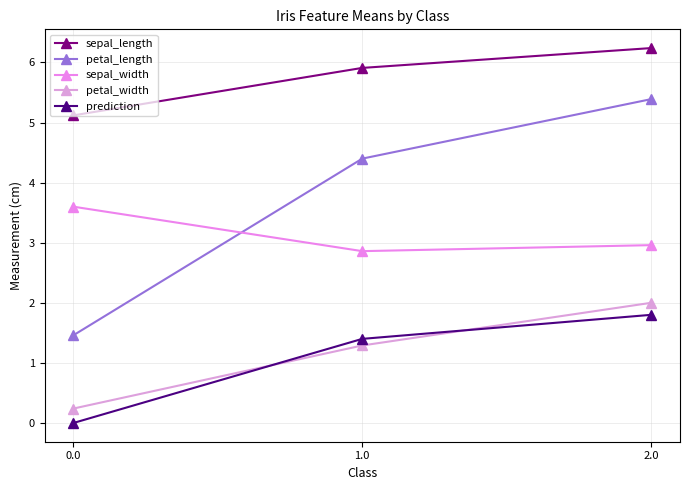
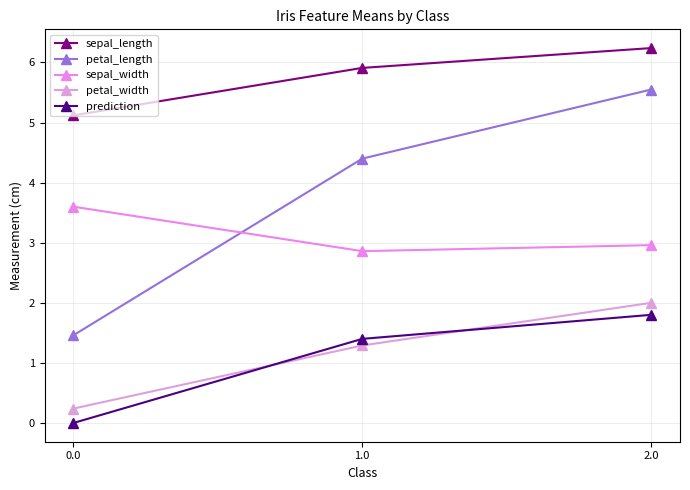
  {
    "petal_length": {
      "0.0": 1.5,
      "1.0": 4.4,
-     "2.0": 5.4
+     "2.0": 5.6
    }
  }
